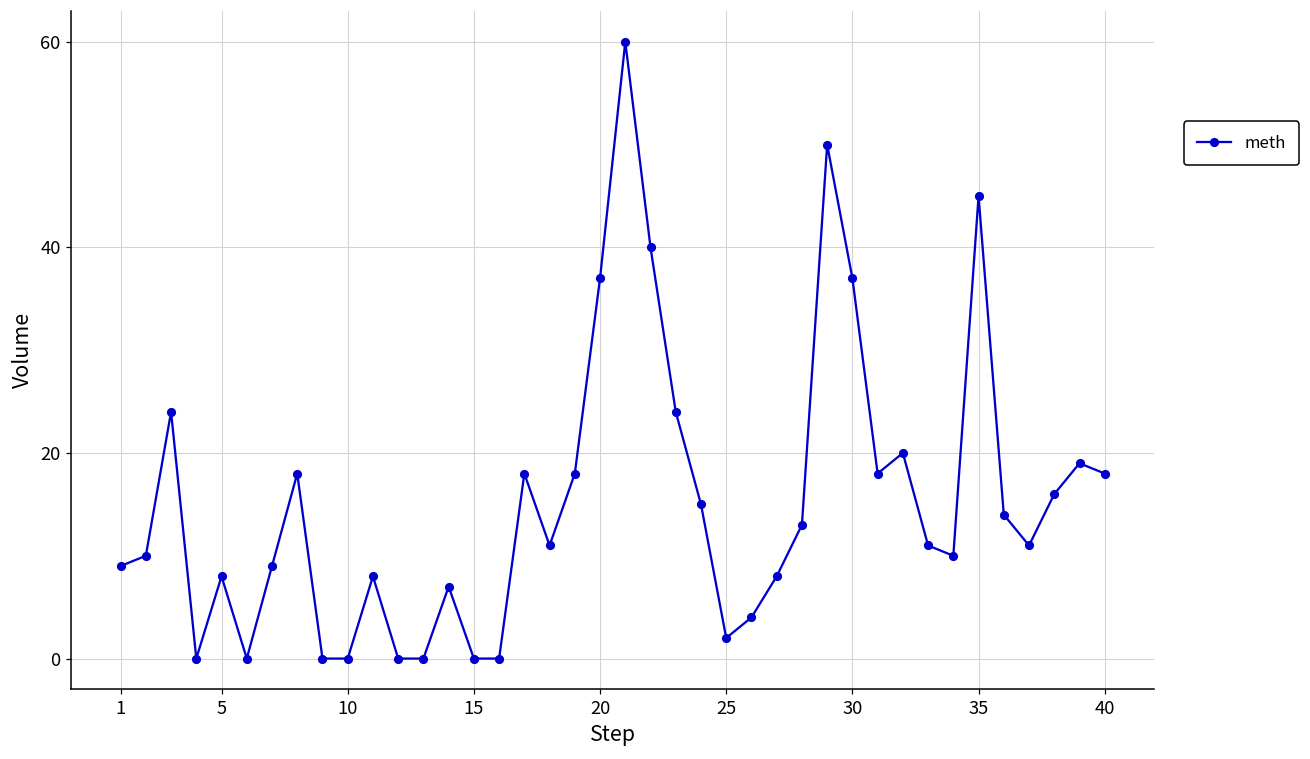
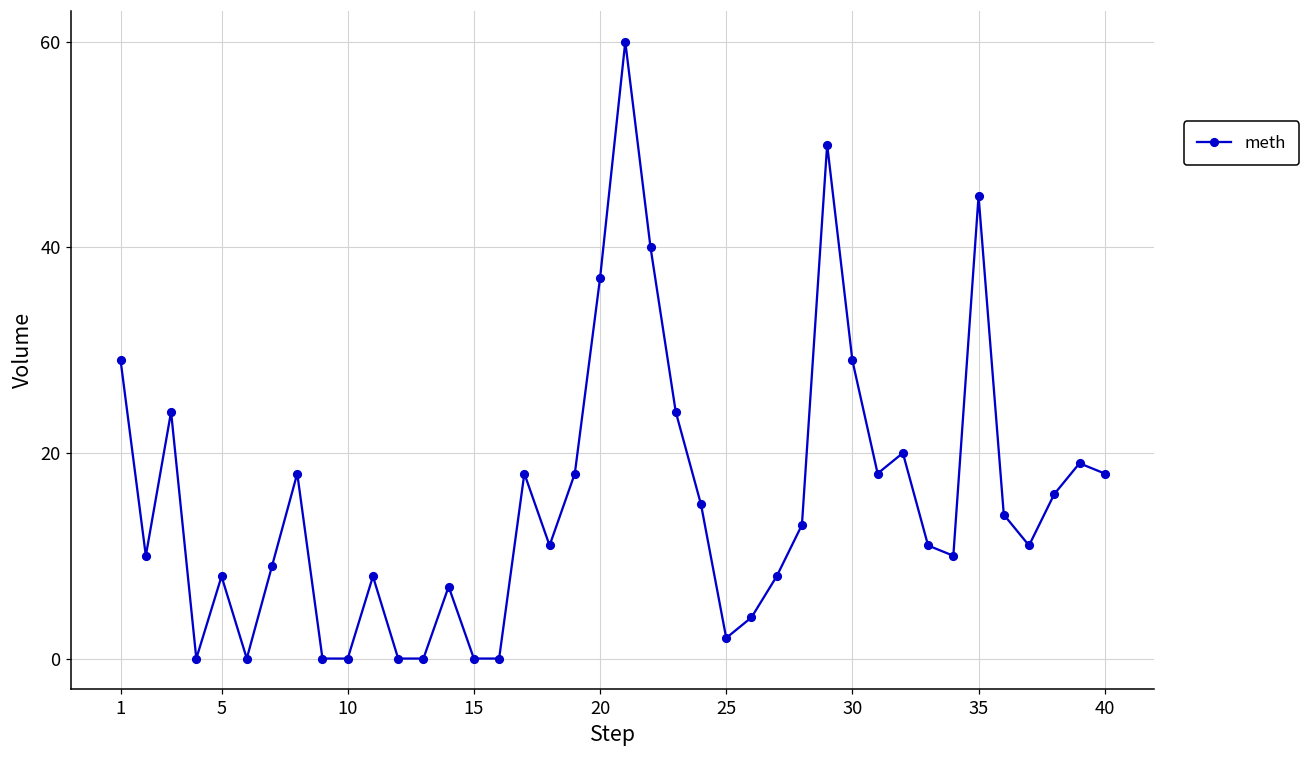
  {
-   "1": 9,
+   "1": 29,
    "5": 8,
    "10": 0,
    "15": 0,
    "20": 37,
    "25": 2,
-   "30": 37,
+   "30": 29,
    "35": 45,
    "40": 18
  }
